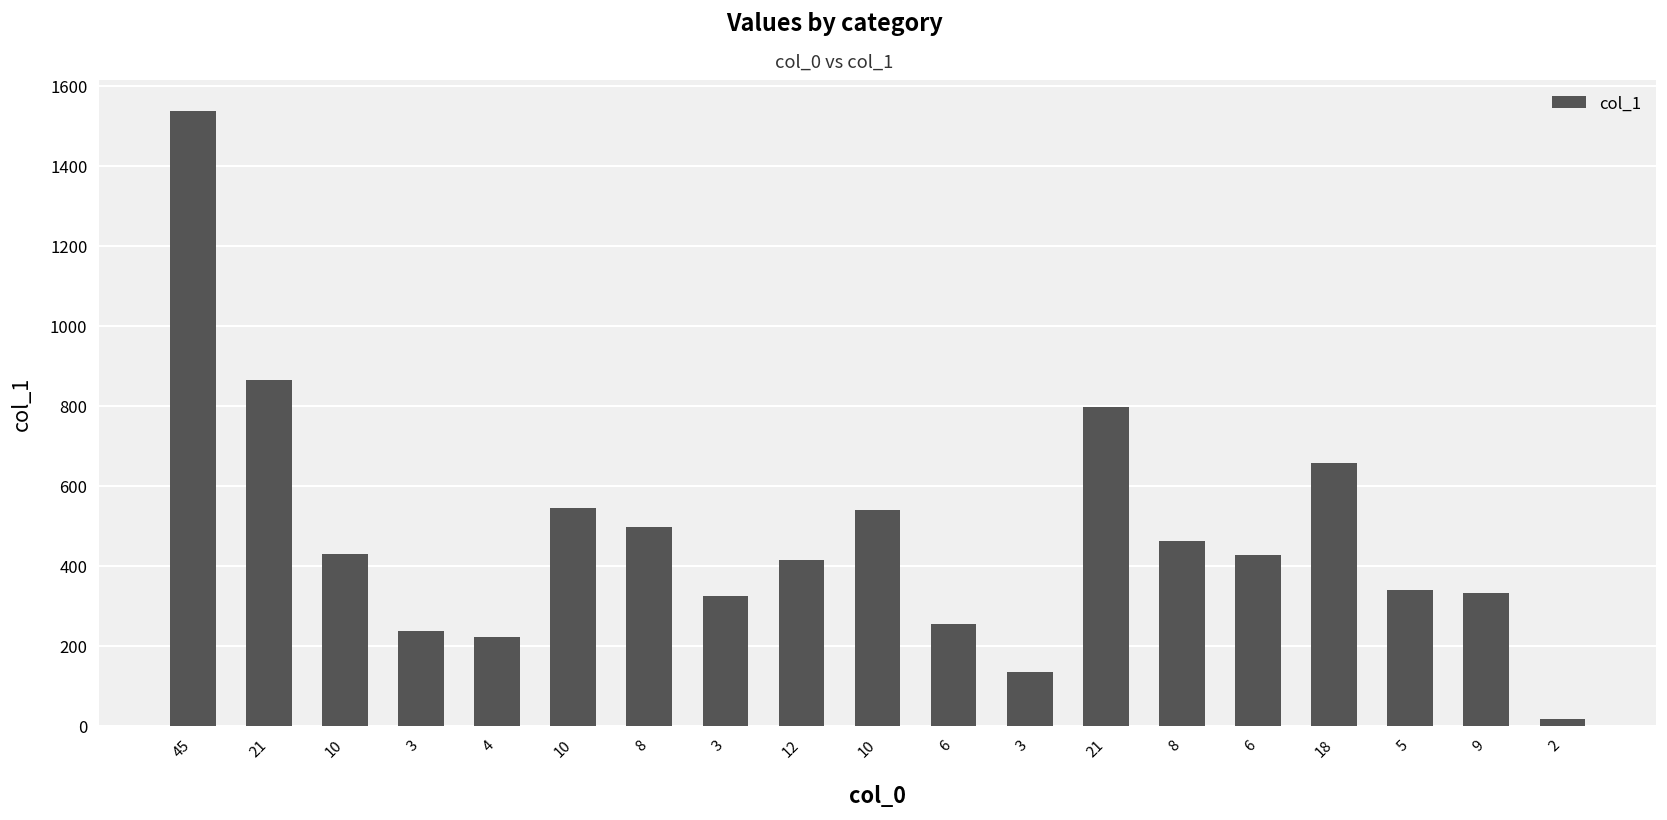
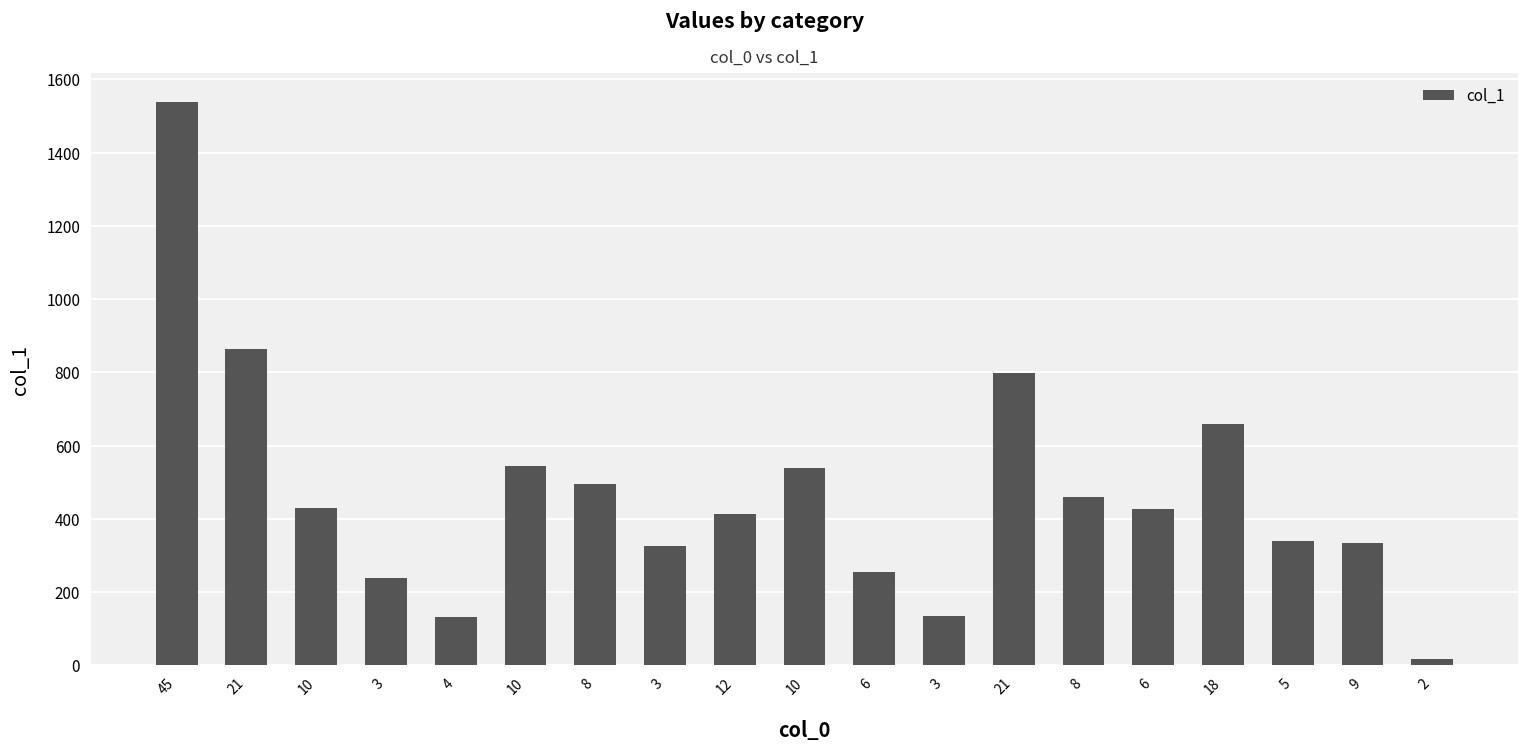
  {
    "45": 1540,
-   "4": 220,
+   "4": 130,
    "12": 410,
    "18": 660,
    "5": 340,
    "9": 330,
    "2": 20
  }
